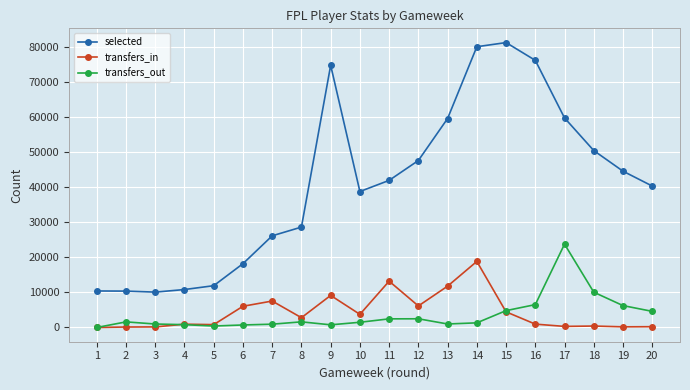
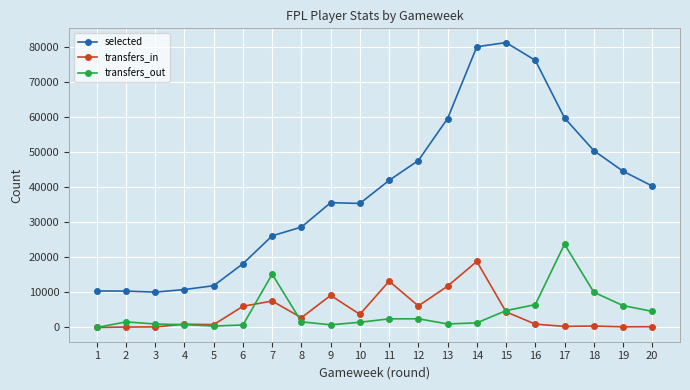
  {
    "selected": {
      "1": 10000,
      "2": 10000,
      "3": 10000,
      "4": 11000,
      "5": 12000,
      "6": 18000,
      "7": 26000,
      "8": 29000,
-     "9": 75000,
-     "10": 39000,
+     "9": 36000,
+     "10": 35000,
      "11": 42000,
      "12": 48000,
      "13": 60000,
      "14": 80000,
      "15": 81000,
      "16": 76000,
      "17": 60000,
      "18": 50000,
      "19": 45000,
      "20": 40000
    },
    "transfers_in": {
      "2": 0,
      "3": 0,
      "6": 6000,
      "7": 8000,
      "8": 3000,
      "9": 9000,
      "10": 4000,
      "11": 13000,
      "12": 6000,
      "13": 12000,
      "14": 19000,
      "16": 1000,
      "17": 0,
      "18": 0,
      "19": 0,
      "20": 0
    },
    "transfers_out": {
      "2": 2000,
      "3": 1000,
      "6": 1000,
-     "7": 1000,
+     "7": 15000,
      "8": 2000,
      "9": 1000,
      "10": 1000,
      "11": 2000,
      "12": 2000,
      "13": 1000,
      "14": 1000,
      "16": 7000,
      "17": 24000,
      "18": 10000,
      "19": 6000,
      "20": 5000
    }
  }
